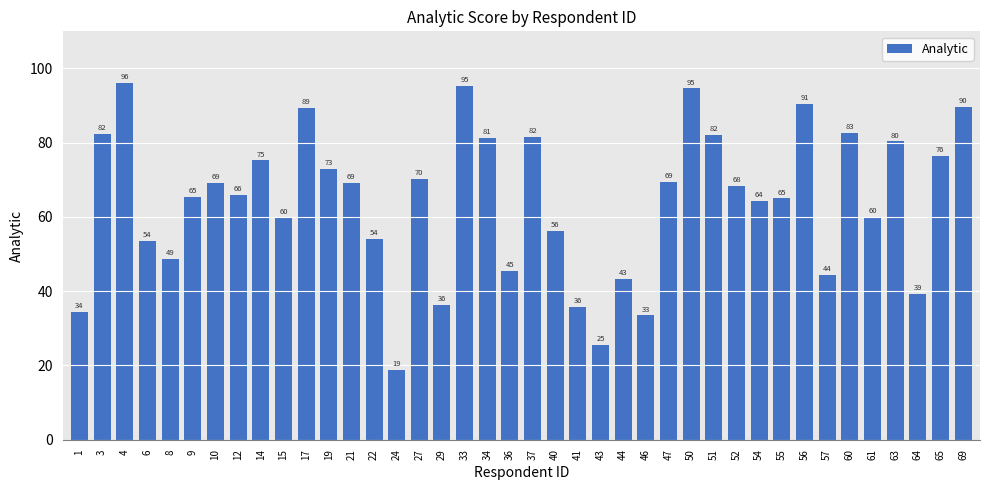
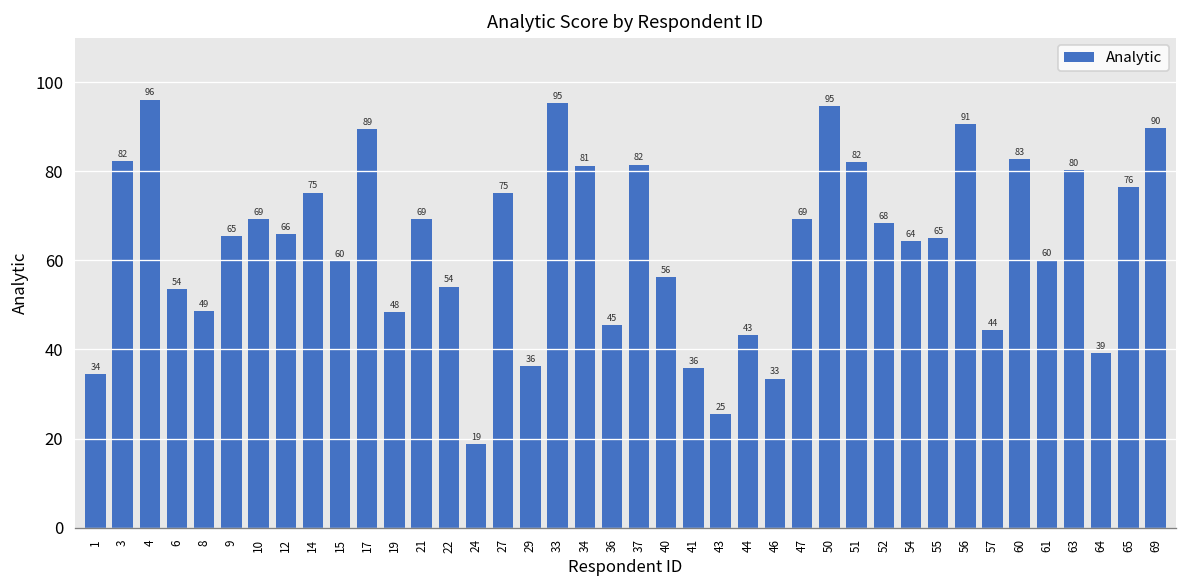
  {
    "1": 34,
    "3": 82,
    "4": 96,
    "6": 54,
    "8": 49,
    "9": 65,
    "10": 69,
    "12": 66,
    "14": 75,
    "15": 60,
    "17": 89,
-   "19": 73,
+   "19": 48,
    "21": 69,
    "22": 54,
    "24": 19,
-   "27": 70,
+   "27": 75,
    "29": 36,
    "33": 95,
    "34": 81,
    "36": 45,
    "37": 82,
    "40": 56,
    "41": 36,
    "43": 25,
    "44": 43,
    "46": 33,
    "47": 69,
    "50": 95,
    "51": 82,
    "52": 68,
    "54": 64,
    "55": 65,
    "56": 91,
    "57": 44,
    "60": 83,
    "61": 60,
    "63": 80,
    "64": 39,
    "65": 76,
    "69": 90
  }
